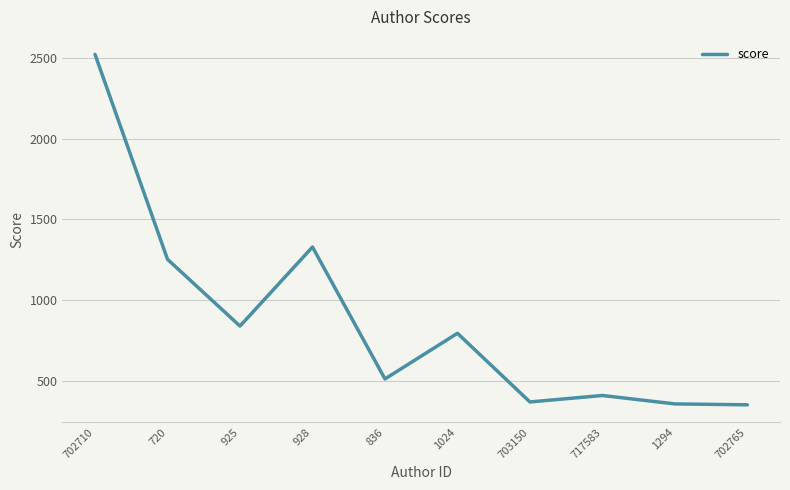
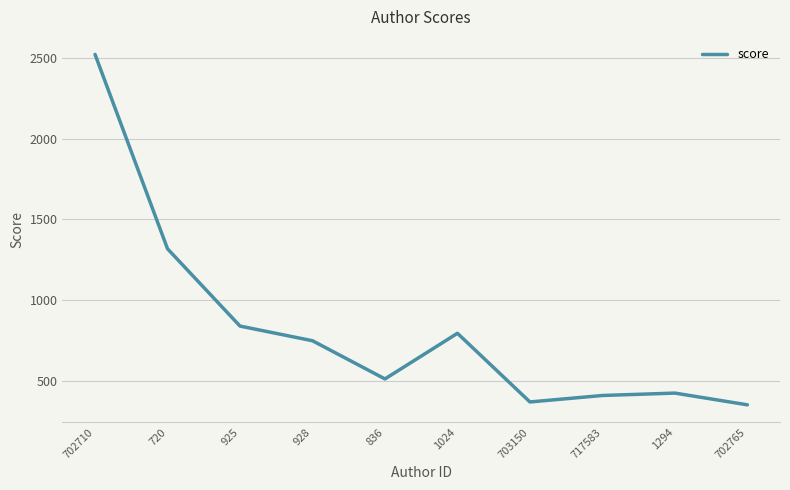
  {
    "702710": 2520,
-   "720": 1250,
+   "720": 1320,
    "925": 840,
-   "928": 1330,
+   "928": 750,
    "836": 510,
    "1024": 790,
    "703150": 370,
    "717583": 410,
-   "1294": 360,
+   "1294": 420,
    "702765": 350
  }
